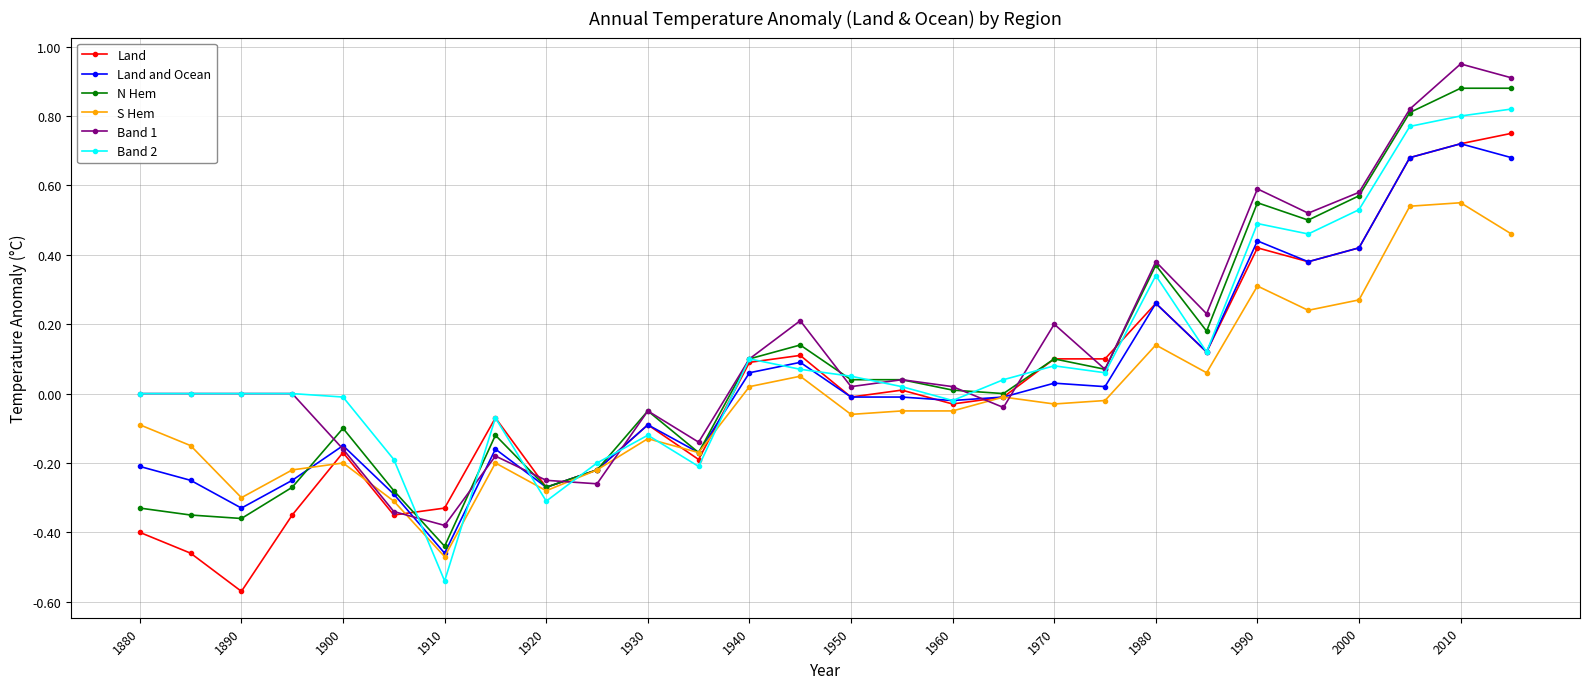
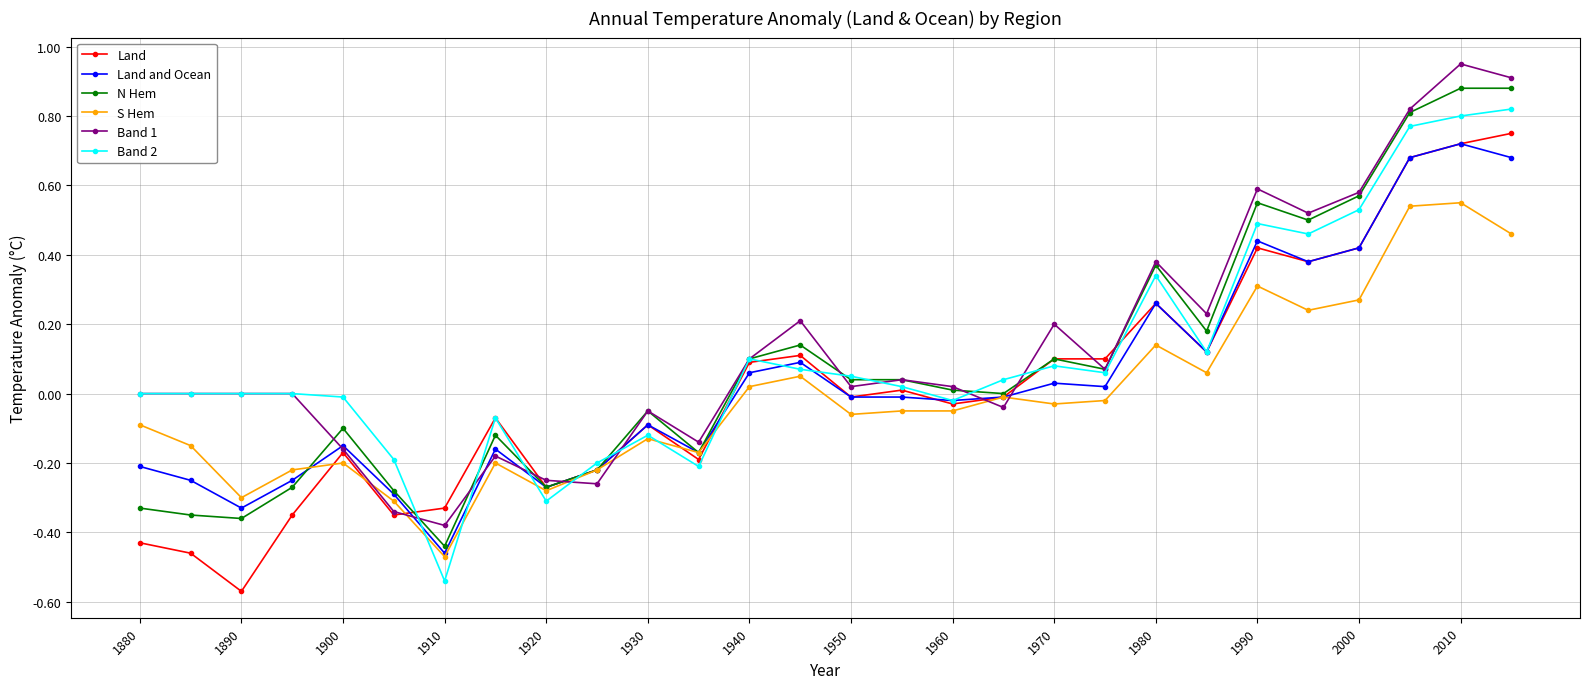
  {
    "Land": {
-     "1880": -0.40,
+     "1880": -0.43,
      "1890": -0.57,
      "1900": -0.17,
      "1910": -0.33,
      "1940": 0.09,
      "1960": -0.03,
      "1990": 0.42
    },
    "Land and Ocean": {
      "1880": -0.21,
      "1890": -0.33,
      "1900": -0.15,
      "1910": -0.46,
      "1940": 0.06,
      "1970": 0.03,
      "1990": 0.44
    },
    "N Hem": {
      "1880": -0.33,
      "1890": -0.36,
      "1900": -0.10,
      "1910": -0.44,
      "1950": 0.04,
      "1960": 0.01,
      "1980": 0.37,
      "1990": 0.55,
      "2000": 0.57,
      "2010": 0.88
    },
    "S Hem": {
      "1880": -0.09,
      "1890": -0.30,
      "1900": -0.20,
      "1910": -0.47,
      "1920": -0.28,
      "1930": -0.13,
      "1940": 0.02,
      "1950": -0.06,
      "1960": -0.05,
      "1970": -0.03,
      "1980": 0.14,
      "1990": 0.31,
      "2000": 0.27,
      "2010": 0.55
    },
    "Band 1": {
      "1900": -0.16,
      "1910": -0.38,
      "1920": -0.25,
      "1950": 0.02,
      "1960": 0.02,
      "1970": 0.20,
      "1980": 0.38,
      "1990": 0.59,
      "2000": 0.58,
      "2010": 0.95
    },
    "Band 2": {
      "1900": -0.01,
      "1910": -0.54,
      "1920": -0.31,
      "1930": -0.12,
      "1950": 0.05,
      "1970": 0.08,
      "1980": 0.34,
      "1990": 0.49,
      "2000": 0.53,
      "2010": 0.80
    }
  }
